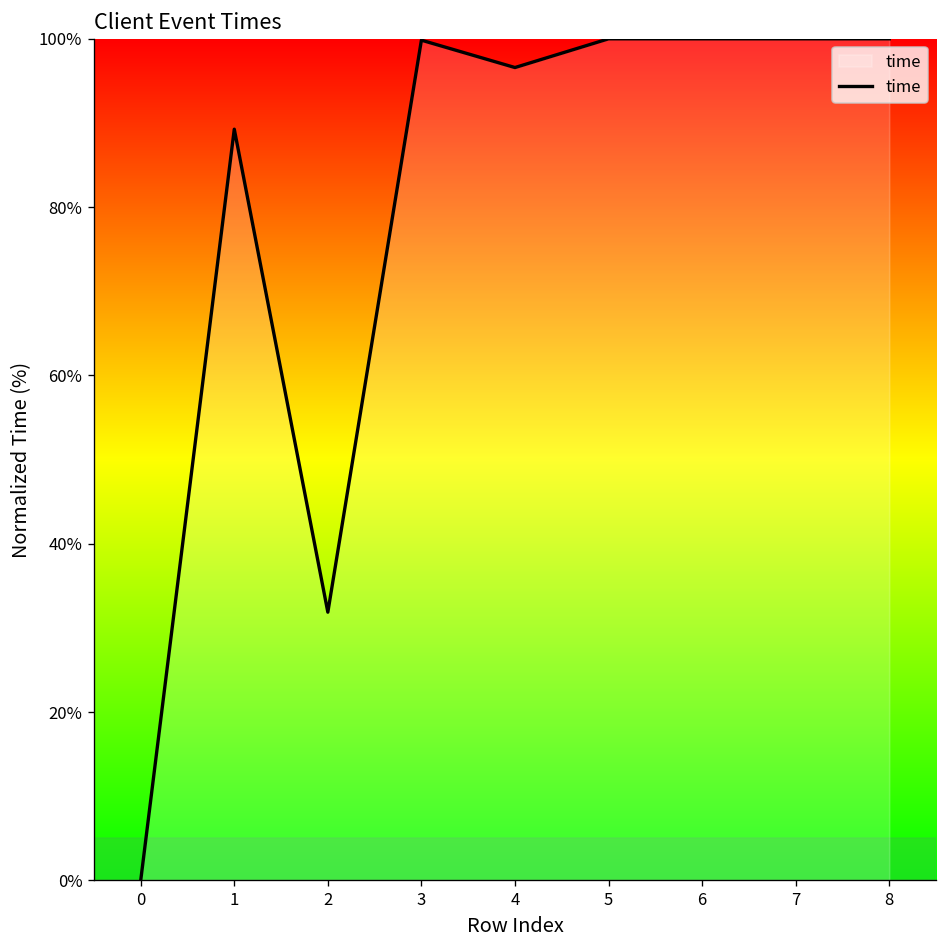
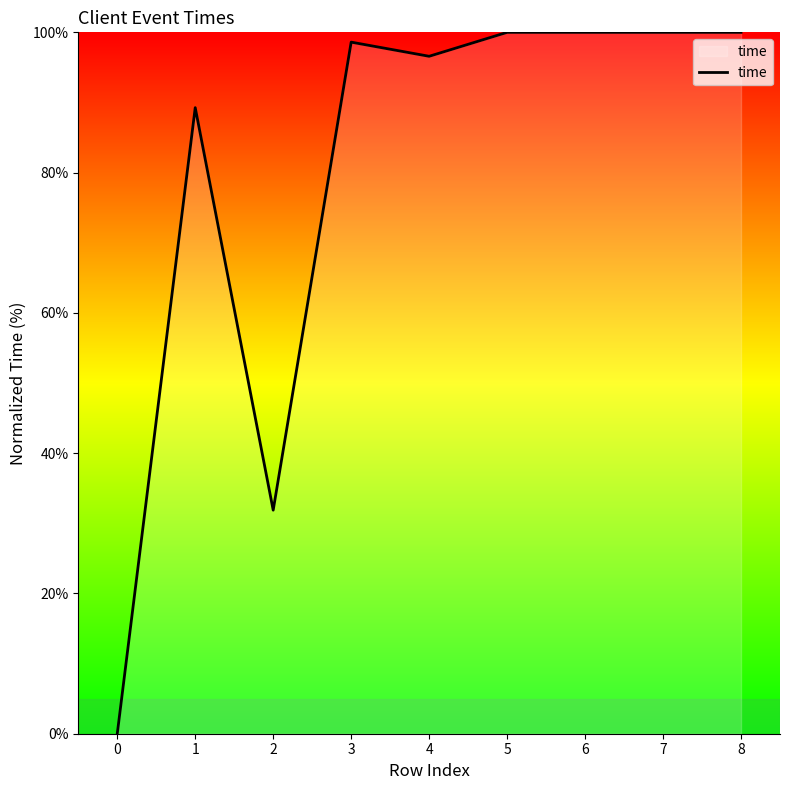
  {
    "1": "89%",
    "2": "32%",
-   "3": "100%",
+   "3": "99%",
    "4": "97%",
    "5": "100%",
    "6": "100%",
    "7": "100%",
    "8": "100%"
  }
